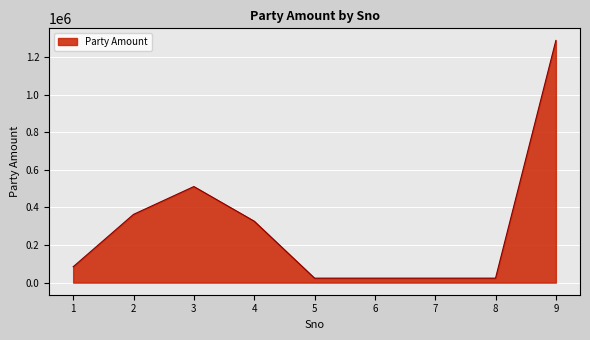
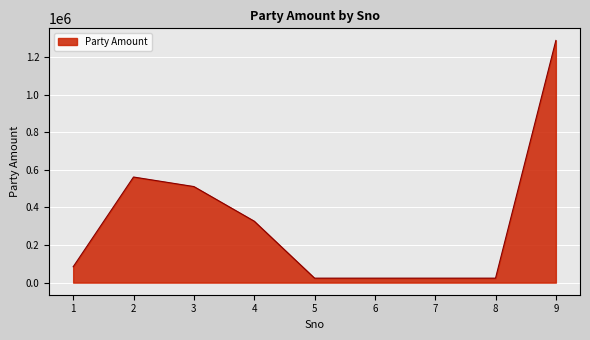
  {
    "1": 80000,
-   "2": 360000,
+   "2": 560000,
    "3": 510000,
    "4": 330000,
    "5": 20000,
    "6": 20000,
    "7": 20000,
    "8": 20000,
    "9": 1290000
  }
